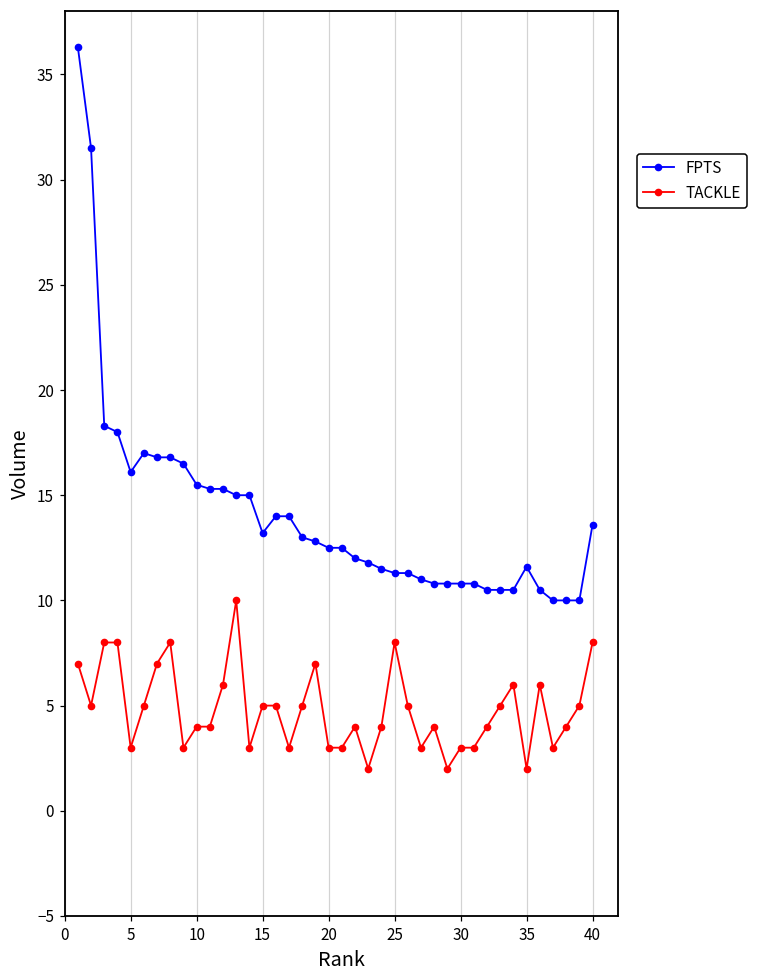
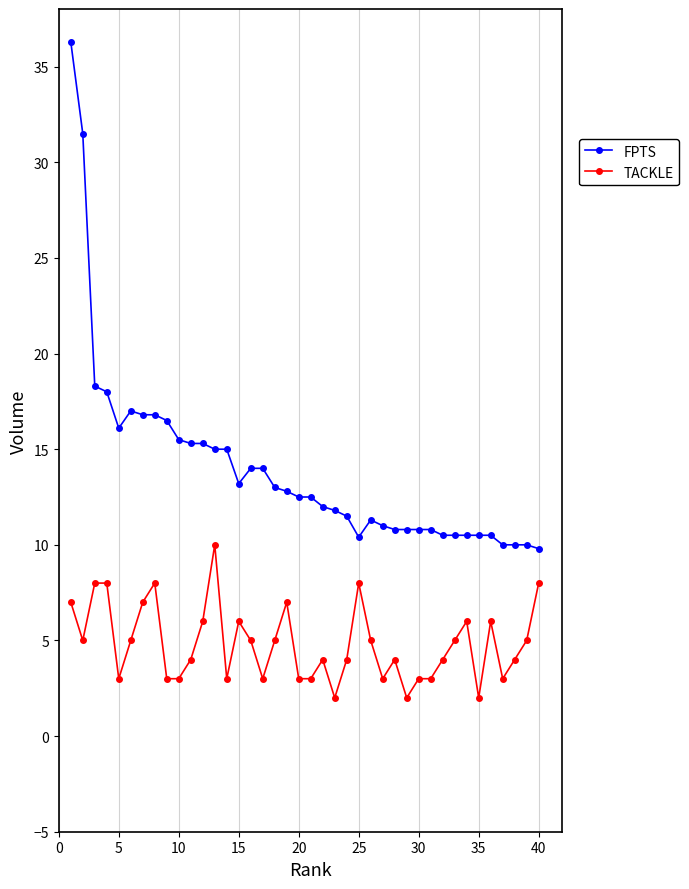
  {
    "FPTS": {
      "5": 16.1,
      "10": 15.5,
      "15": 13.2,
      "20": 12.5,
-     "25": 11.3,
+     "25": 10.4,
      "30": 10.8,
-     "35": 11.6,
-     "40": 13.6
+     "35": 10.5,
+     "40": 9.8
    },
    "TACKLE": {
      "5": 3,
-     "10": 4,
-     "15": 5,
+     "10": 3,
+     "15": 6,
      "20": 3,
      "25": 8,
      "30": 3,
      "35": 2,
      "40": 8
    }
  }
